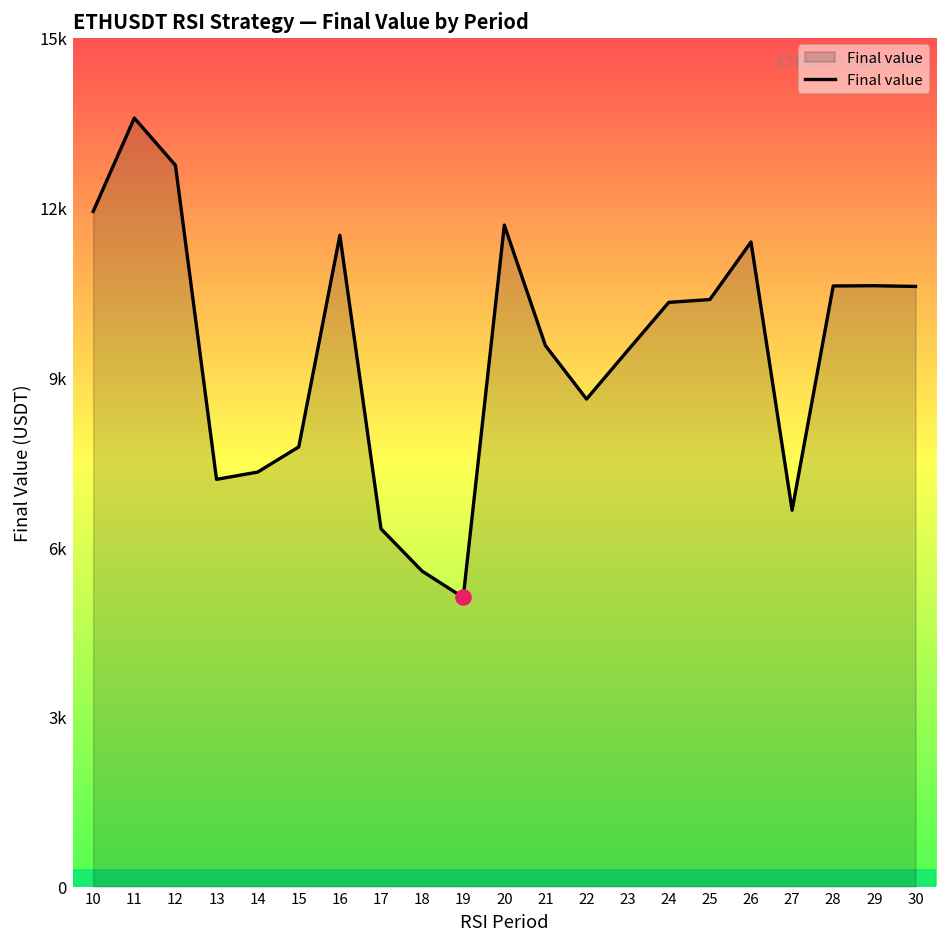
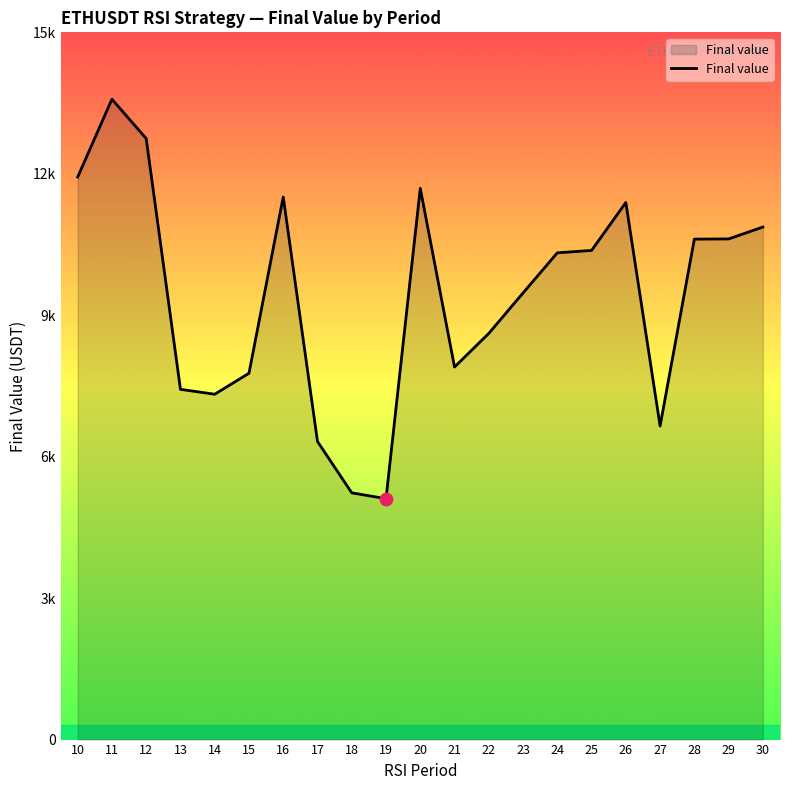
  {
    "Final value": {
      "10": 11900,
      "11": 13600,
      "12": 12700,
-     "13": 7200,
+     "13": 7400,
      "14": 7300,
      "15": 7800,
      "16": 11500,
      "17": 6300,
-     "18": 5600,
+     "18": 5200,
      "20": 11700,
-     "21": 9600,
+     "21": 7900,
      "22": 8600,
      "23": 9500,
      "24": 10300,
      "25": 10400,
      "26": 11400,
      "27": 6700,
      "28": 10600,
      "29": 10600,
-     "30": 10600
+     "30": 10900
    }
  }
